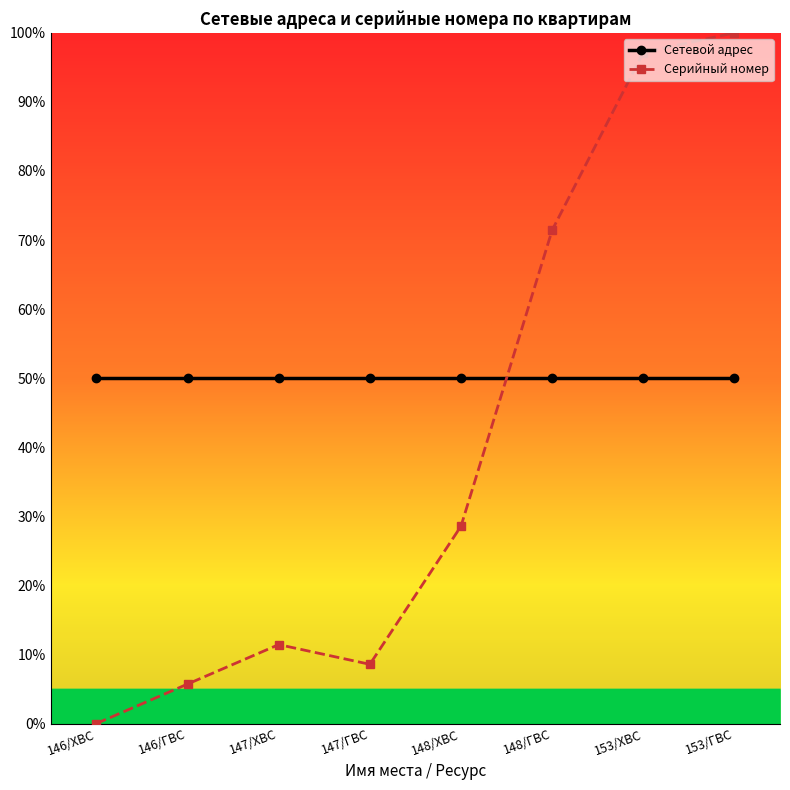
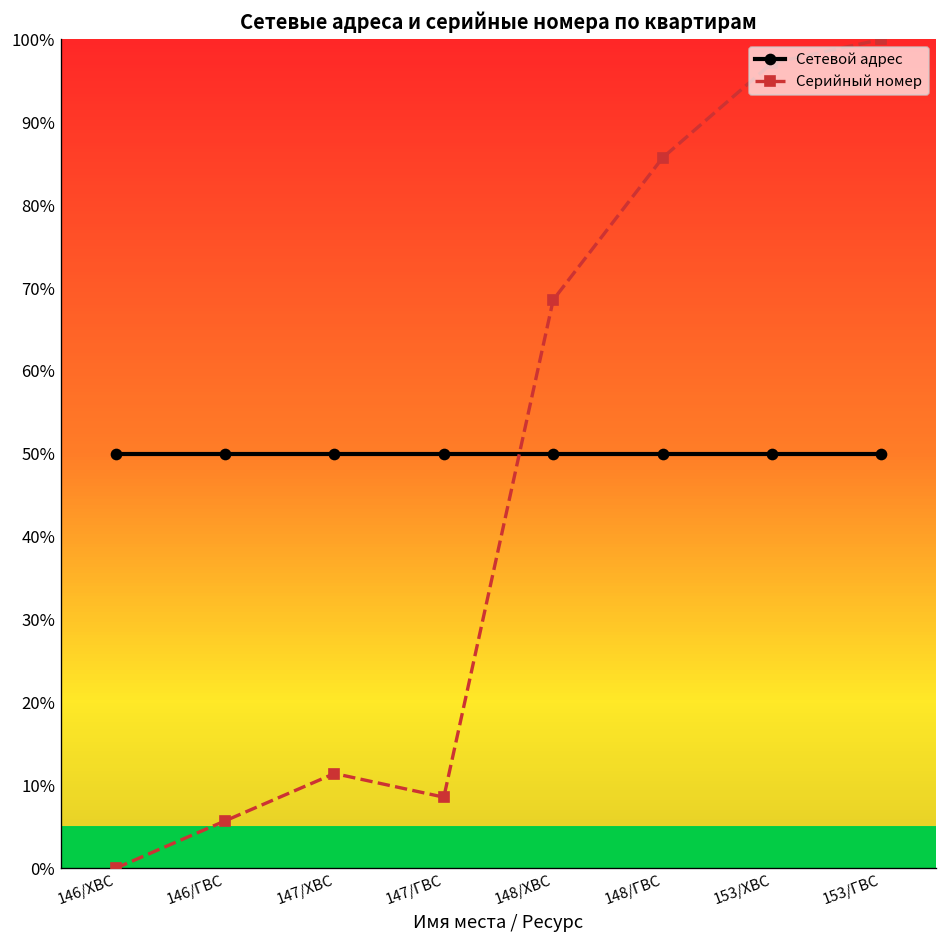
  {
    "Сетевой адрес": {
      "146/ХВС": "50%",
      "146/ГВС": "50%",
      "147/ХВС": "50%",
      "147/ГВС": "50%",
      "148/ХВС": "50%",
      "148/ГВС": "50%",
      "153/ХВС": "50%",
      "153/ГВС": "50%"
    },
    "Серийный номер": {
      "146/ГВС": "6%",
      "147/ХВС": "11%",
      "147/ГВС": "9%",
-     "148/ХВС": "29%",
-     "148/ГВС": "71%",
+     "148/ХВС": "69%",
+     "148/ГВС": "86%",
      "153/ГВС": "100%"
    }
  }
